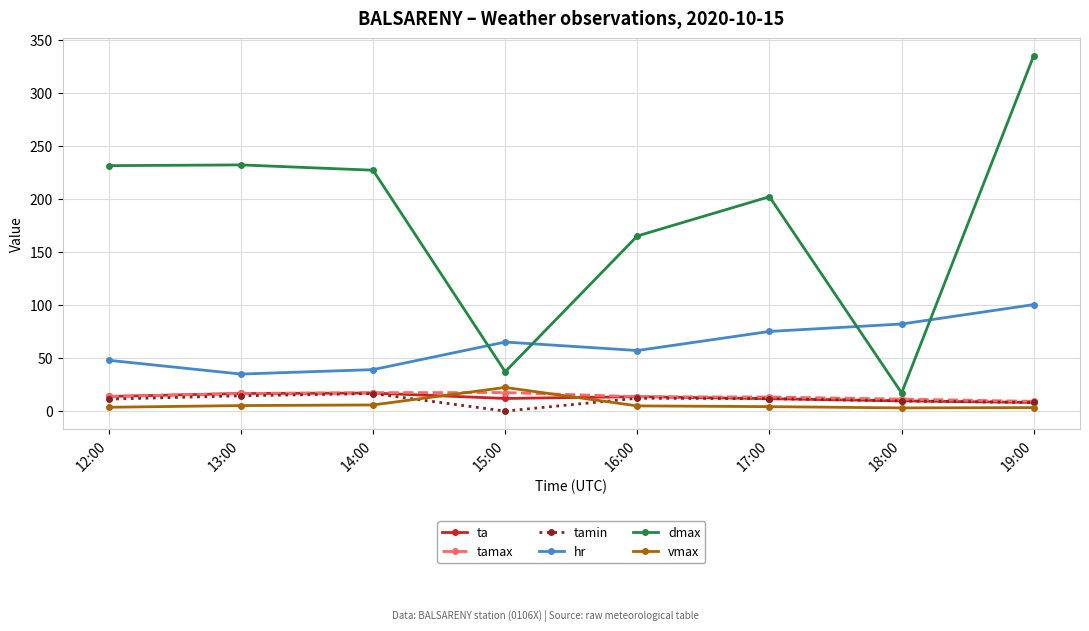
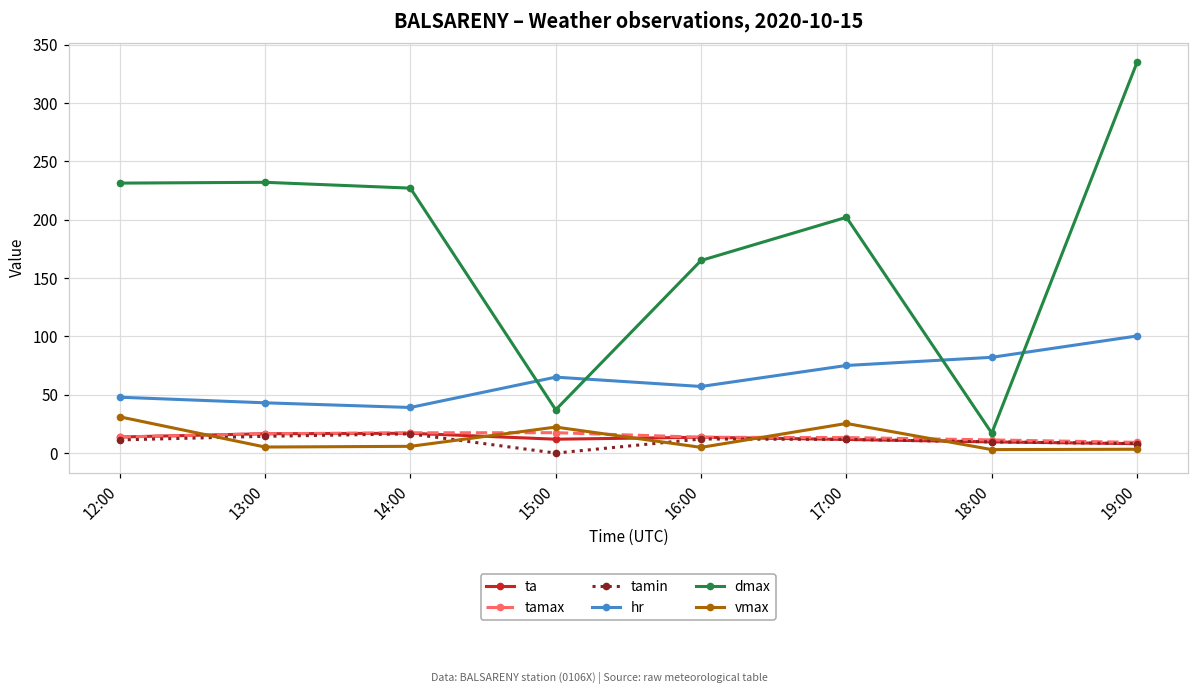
  {
    "ta": {
      "15:00": 12
    },
    "tamax": {
      "15:00": 17
    },
    "tamin": {
      "12:00": 11,
      "15:00": 0
    },
    "hr": {
      "12:00": 48,
-     "13:00": 35,
+     "13:00": 43,
      "14:00": 39,
      "15:00": 65,
      "16:00": 57,
      "17:00": 75,
      "18:00": 82,
      "19:00": 100
    },
    "dmax": {
      "12:00": 231,
      "13:00": 232,
      "14:00": 227,
      "15:00": 37,
      "16:00": 165,
      "17:00": 202,
      "18:00": 17,
      "19:00": 335
    },
    "vmax": {
-     "12:00": 4,
+     "12:00": 31,
      "13:00": 5,
      "14:00": 6,
      "15:00": 22,
      "16:00": 5,
-     "17:00": 4,
+     "17:00": 25,
      "18:00": 3,
      "19:00": 3
    }
  }
